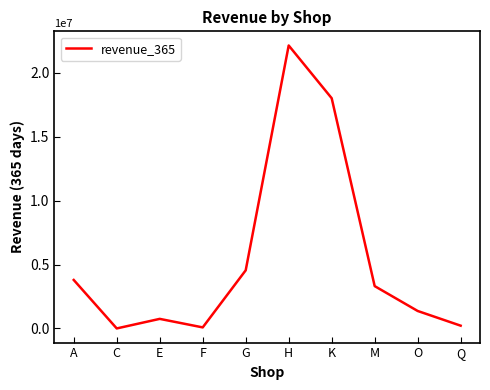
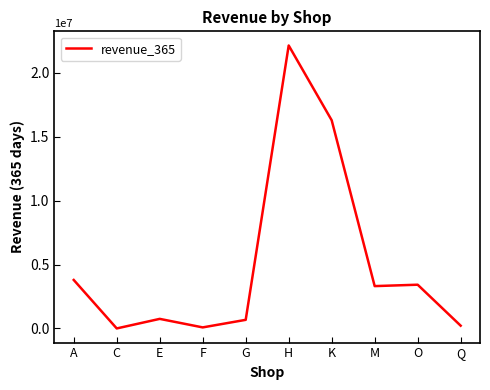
  {
    "A": 3800000,
    "C": 0,
    "E": 800000,
    "F": 100000,
-   "G": 4500000,
+   "G": 700000,
    "H": 22100000,
-   "K": 18000000,
+   "K": 16300000,
    "M": 3300000,
-   "O": 1400000,
+   "O": 3400000,
    "Q": 200000
  }
